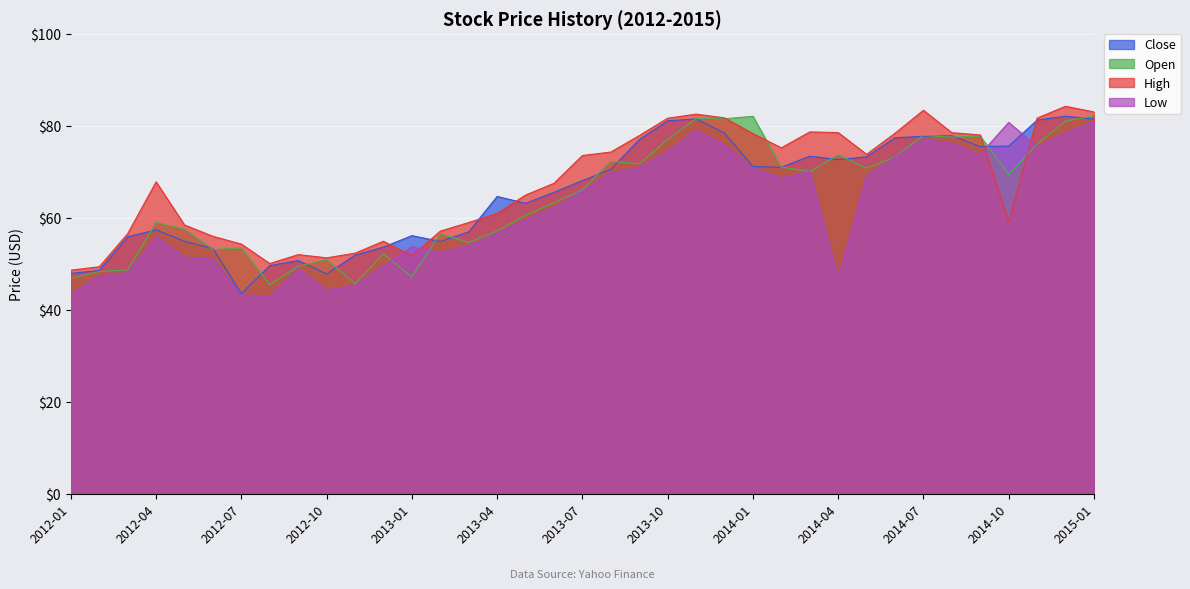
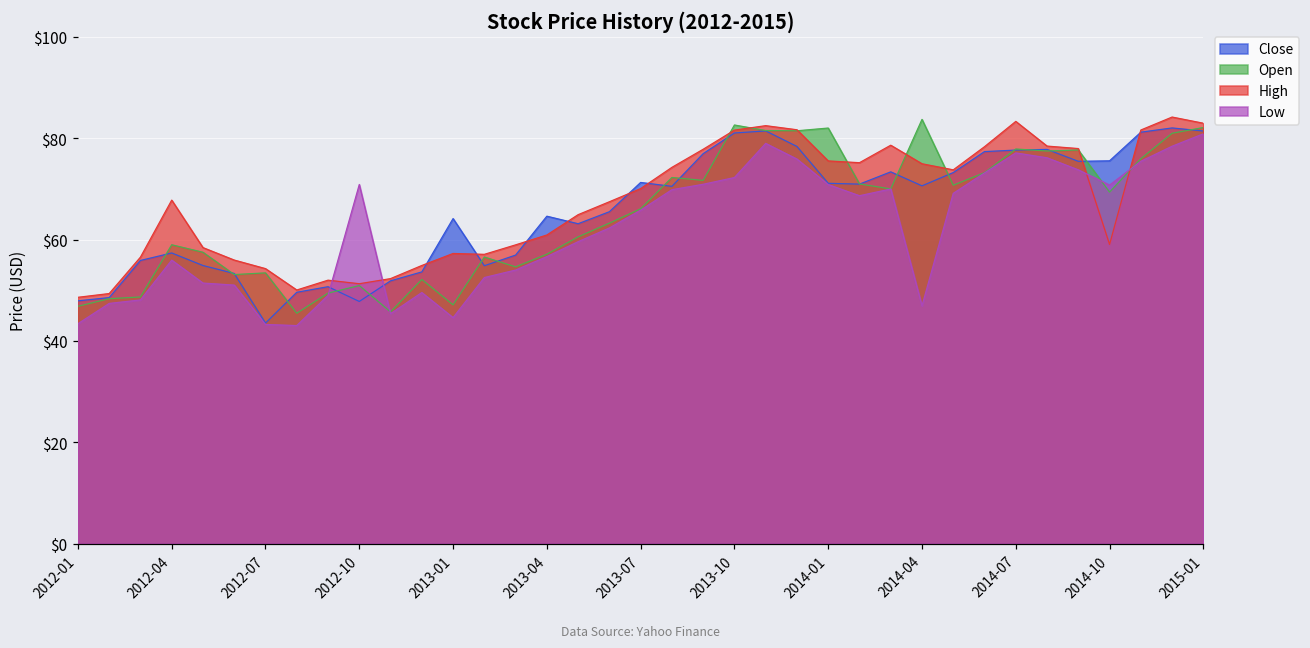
  {
    "Close": {
      "2012-01": "$48",
      "2012-04": "$57",
      "2012-10": "$48",
-     "2013-01": "$56",
+     "2013-01": "$64",
      "2013-04": "$65",
-     "2013-07": "$68",
+     "2013-07": "$71",
      "2013-10": "$81",
-     "2014-04": "$73",
+     "2014-04": "$71",
      "2014-10": "$76"
    },
    "Open": {
      "2012-01": "$47",
      "2012-04": "$59",
      "2012-07": "$53",
      "2013-01": "$47",
-     "2013-10": "$77",
+     "2013-10": "$83",
      "2014-01": "$82",
-     "2014-04": "$74",
+     "2014-04": "$84",
      "2014-10": "$69",
      "2015-01": "$82"
    },
    "High": {
      "2012-01": "$49",
      "2012-04": "$68",
      "2012-07": "$54",
-     "2013-01": "$52",
+     "2013-01": "$57",
      "2013-04": "$61",
-     "2013-07": "$74",
+     "2013-07": "$70",
      "2013-10": "$82",
-     "2014-01": "$78",
-     "2014-04": "$79",
+     "2014-01": "$76",
+     "2014-04": "$75",
      "2014-07": "$83",
      "2014-10": "$59",
      "2015-01": "$83"
    },
    "Low": {
      "2012-01": "$43",
      "2012-04": "$56",
-     "2012-10": "$44",
-     "2013-01": "$54",
-     "2013-10": "$74",
+     "2012-10": "$71",
+     "2013-01": "$45",
+     "2013-10": "$72",
      "2014-04": "$47",
      "2014-07": "$77",
-     "2014-10": "$81"
+     "2014-10": "$71"
    }
  }
